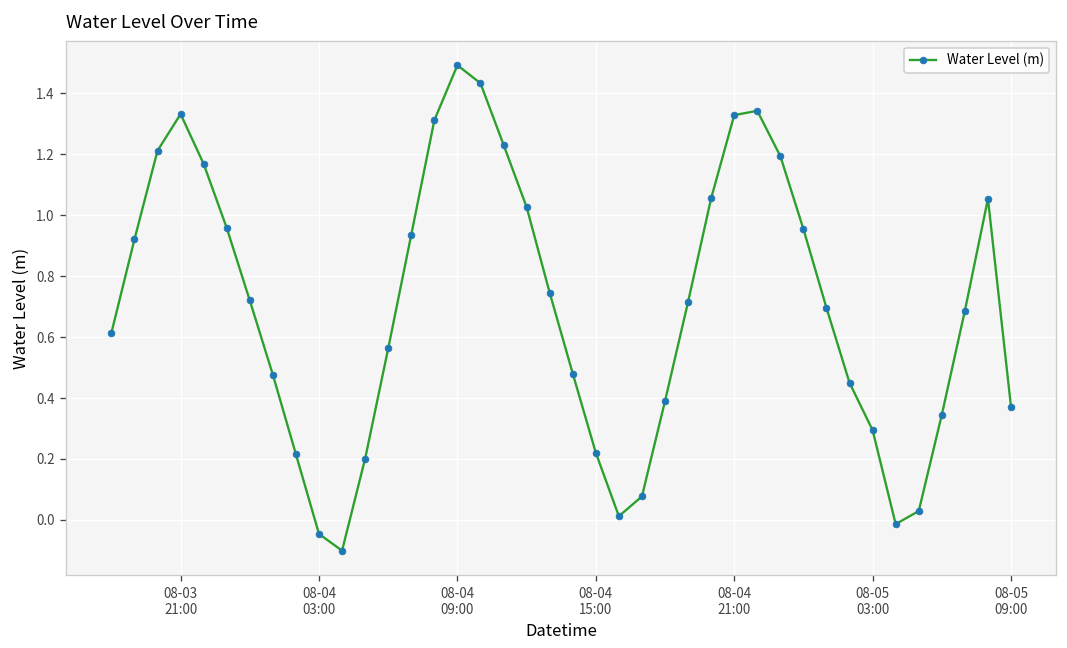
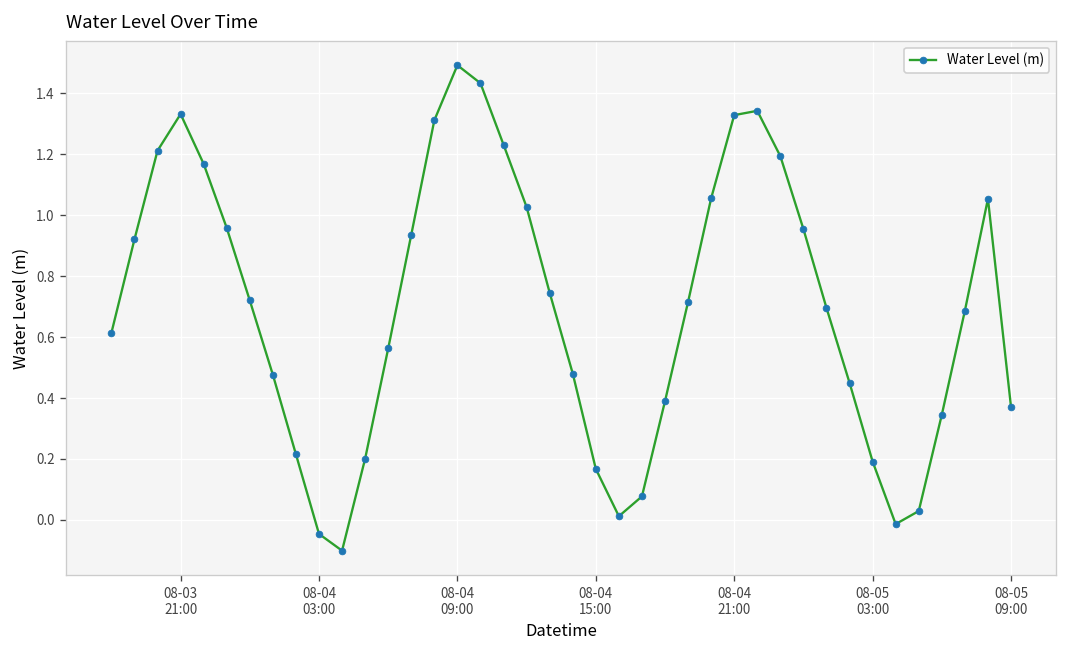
  {
    "08-03 21:00": 1.33,
    "08-04 03:00": -0.05,
    "08-04 09:00": 1.49,
-   "08-04 15:00": 0.22,
+   "08-04 15:00": 0.17,
    "08-04 21:00": 1.33,
-   "08-05 03:00": 0.29,
+   "08-05 03:00": 0.19,
    "08-05 09:00": 0.37
  }
